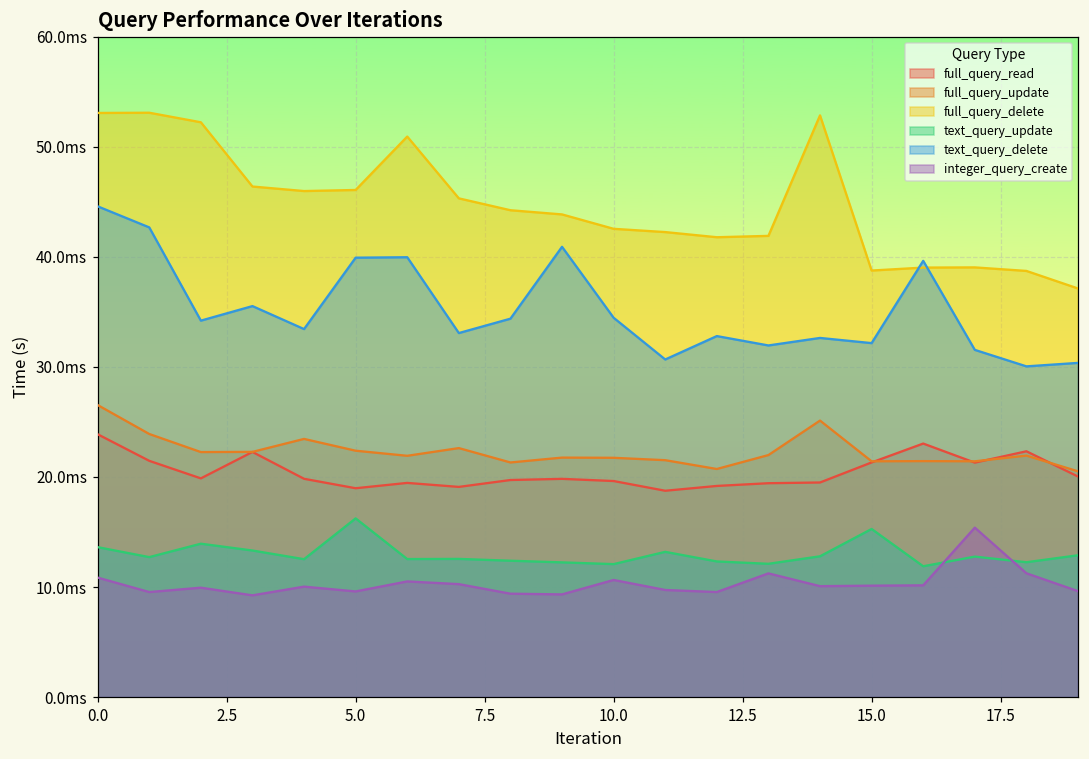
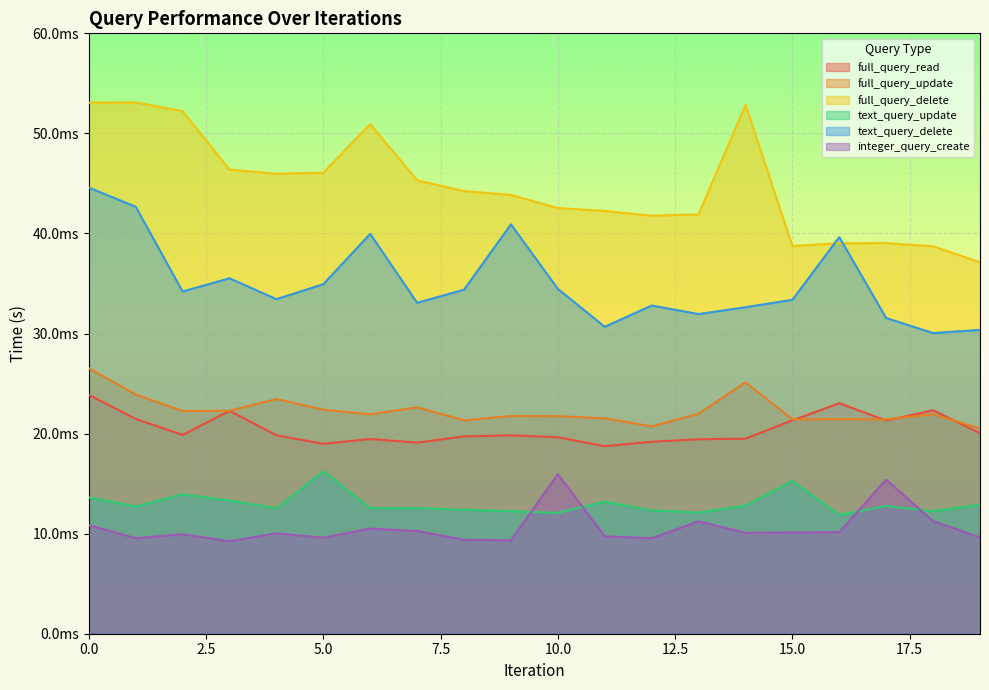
  {
    "text_query_update": {
      "0.0": "13.6ms",
      "5.0": "16.2ms",
      "10.0": "12.1ms",
      "15.0": "15.3ms"
    },
    "text_query_delete": {
      "0.0": "44.6ms",
-     "5.0": "39.9ms",
+     "5.0": "34.9ms",
      "10.0": "34.5ms",
-     "15.0": "32.2ms"
+     "15.0": "33.4ms"
    },
    "integer_query_create": {
      "0.0": "10.9ms",
      "5.0": "9.6ms",
-     "10.0": "10.6ms",
+     "10.0": "15.9ms",
      "15.0": "10.1ms"
    }
  }
